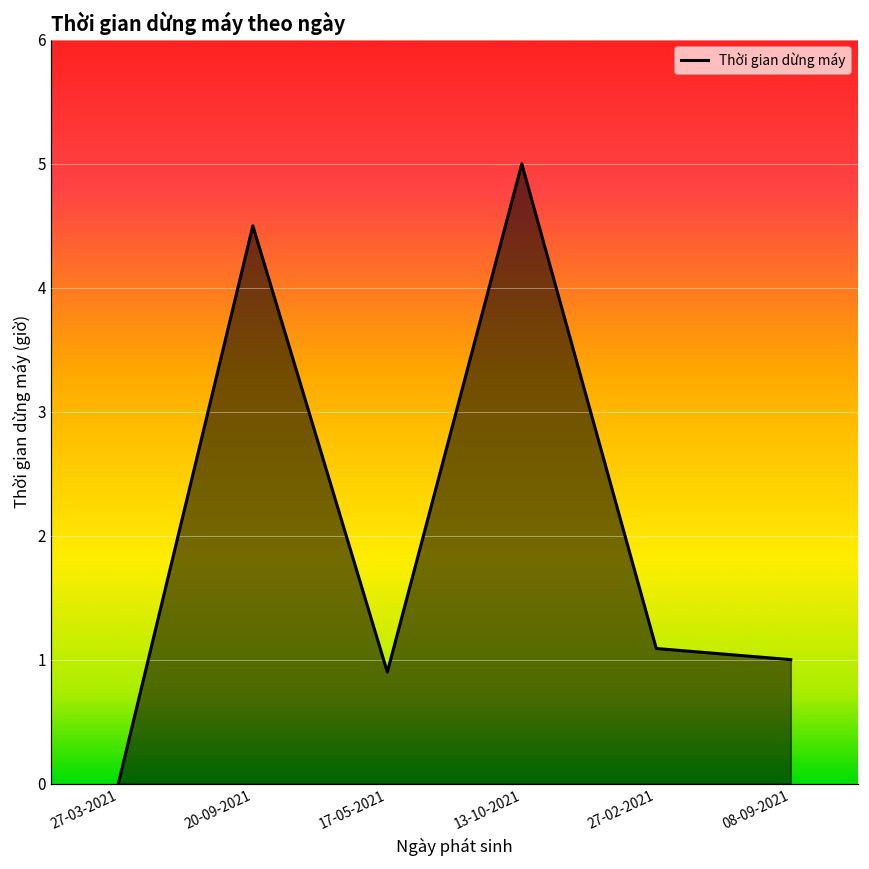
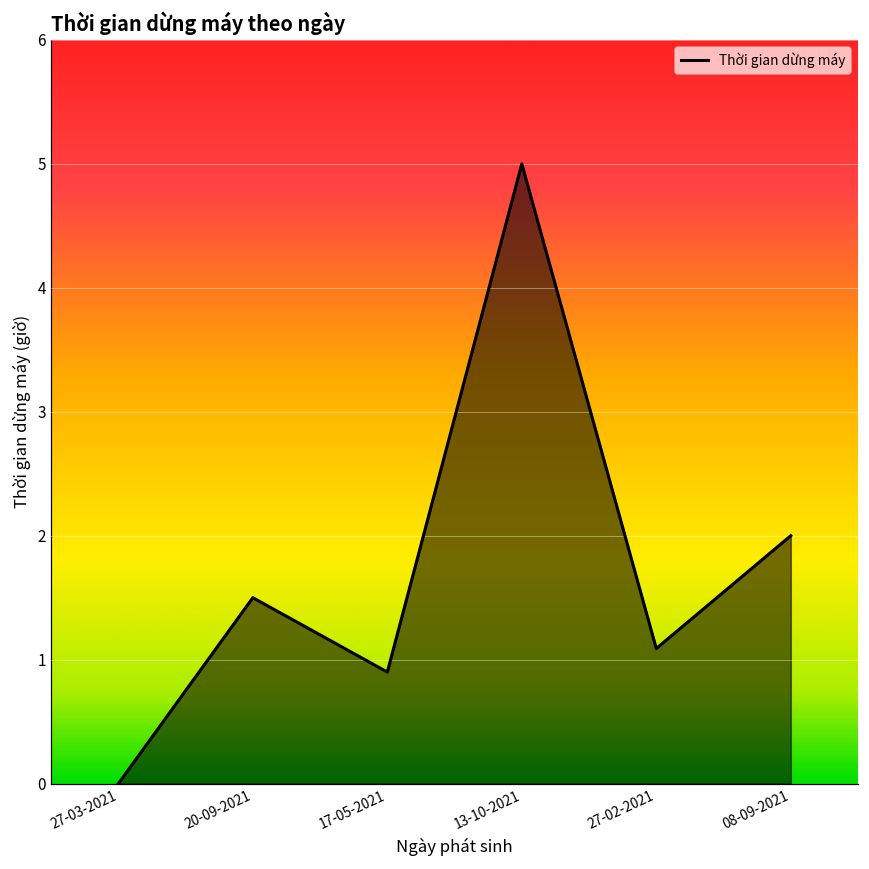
  {
    "27-03-2021": 0.0,
-   "20-09-2021": 4.5,
+   "20-09-2021": 1.5,
    "17-05-2021": 0.9,
    "13-10-2021": 5.0,
    "27-02-2021": 1.1,
-   "08-09-2021": 1
+   "08-09-2021": 2
  }
